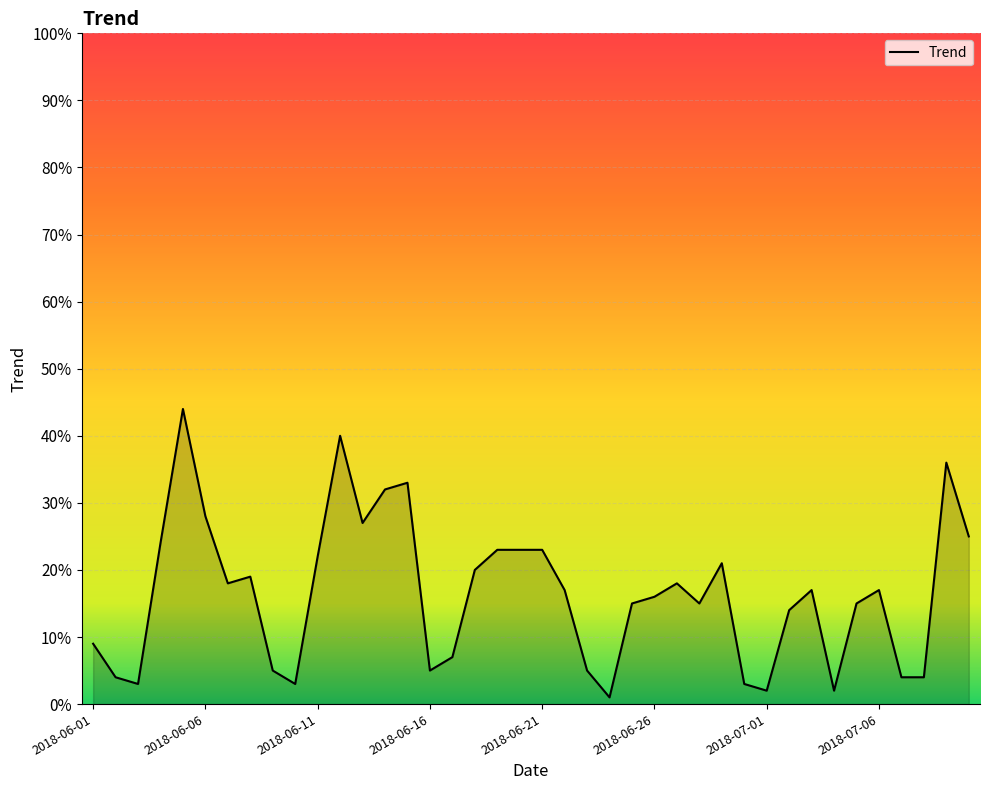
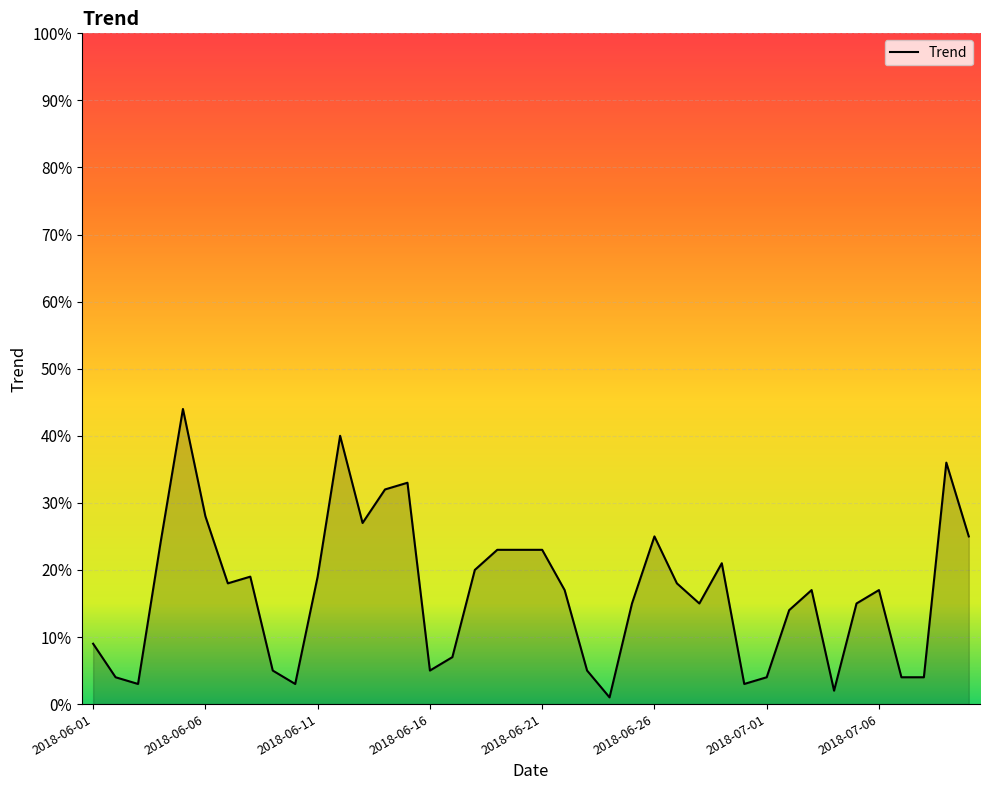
  {
    "2018-06-01": "9%",
    "2018-06-06": "28%",
-   "2018-06-11": "22%",
+   "2018-06-11": "19%",
    "2018-06-16": "5%",
    "2018-06-21": "23%",
-   "2018-06-26": "16%",
-   "2018-07-01": "2%",
+   "2018-06-26": "25%",
+   "2018-07-01": "4%",
    "2018-07-06": "17%"
  }
